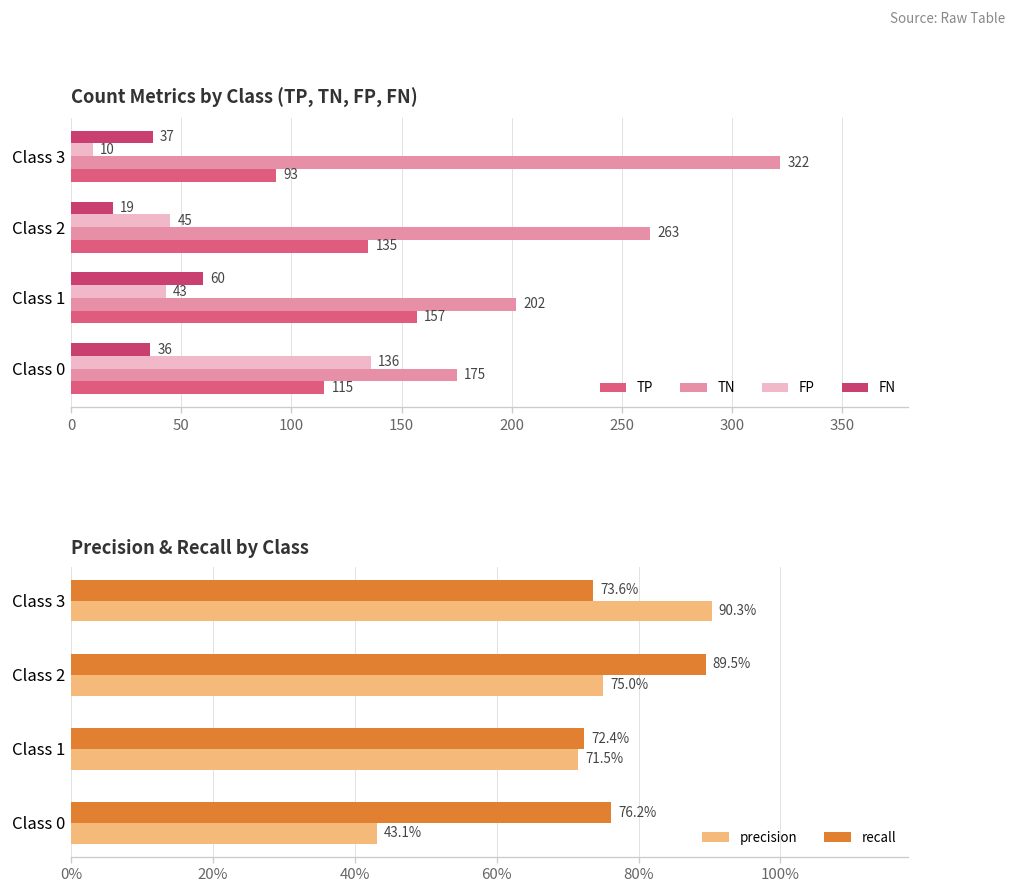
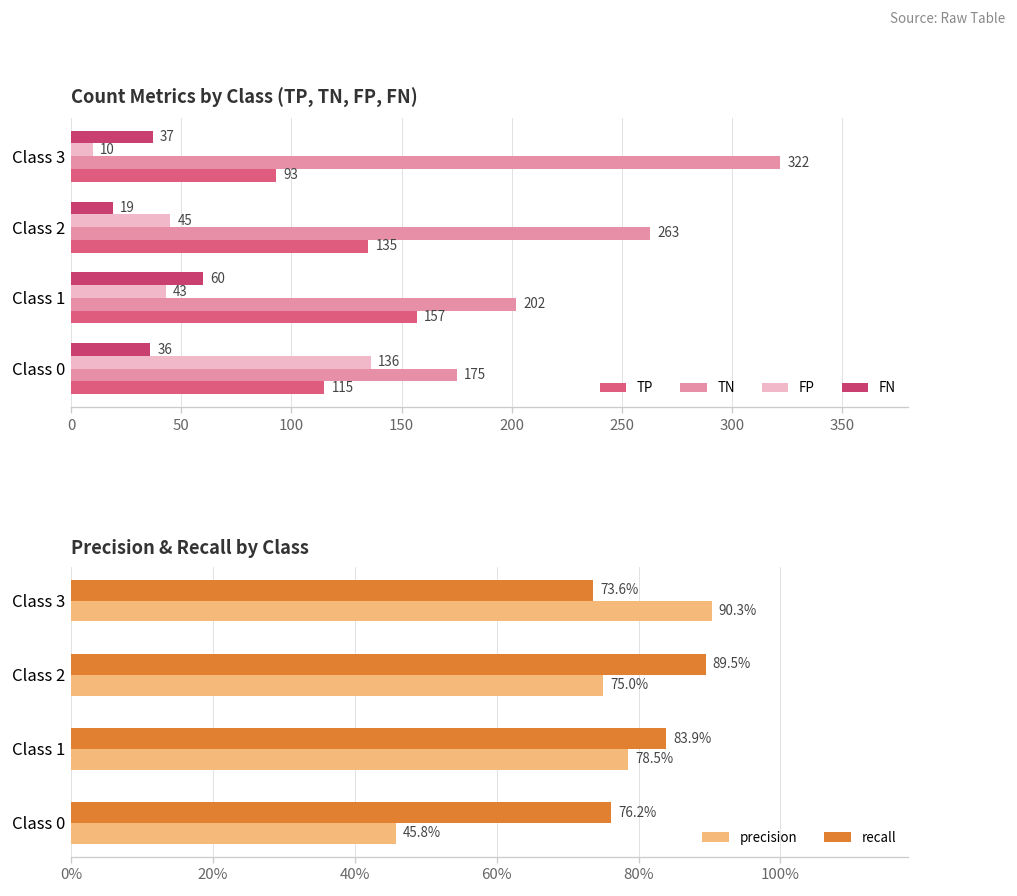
  {
    "Precision & Recall by Class": {
      "precision": {
        "Class 3": "90.3%",
        "Class 2": "75.0%",
-       "Class 1": "71.5%",
-       "Class 0": "43.1%"
+       "Class 1": "78.5%",
+       "Class 0": "45.8%"
      },
      "recall": {
        "Class 3": "73.6%",
        "Class 2": "89.5%",
-       "Class 1": "72.4%",
+       "Class 1": "83.9%",
        "Class 0": "76.2%"
      }
    }
  }
